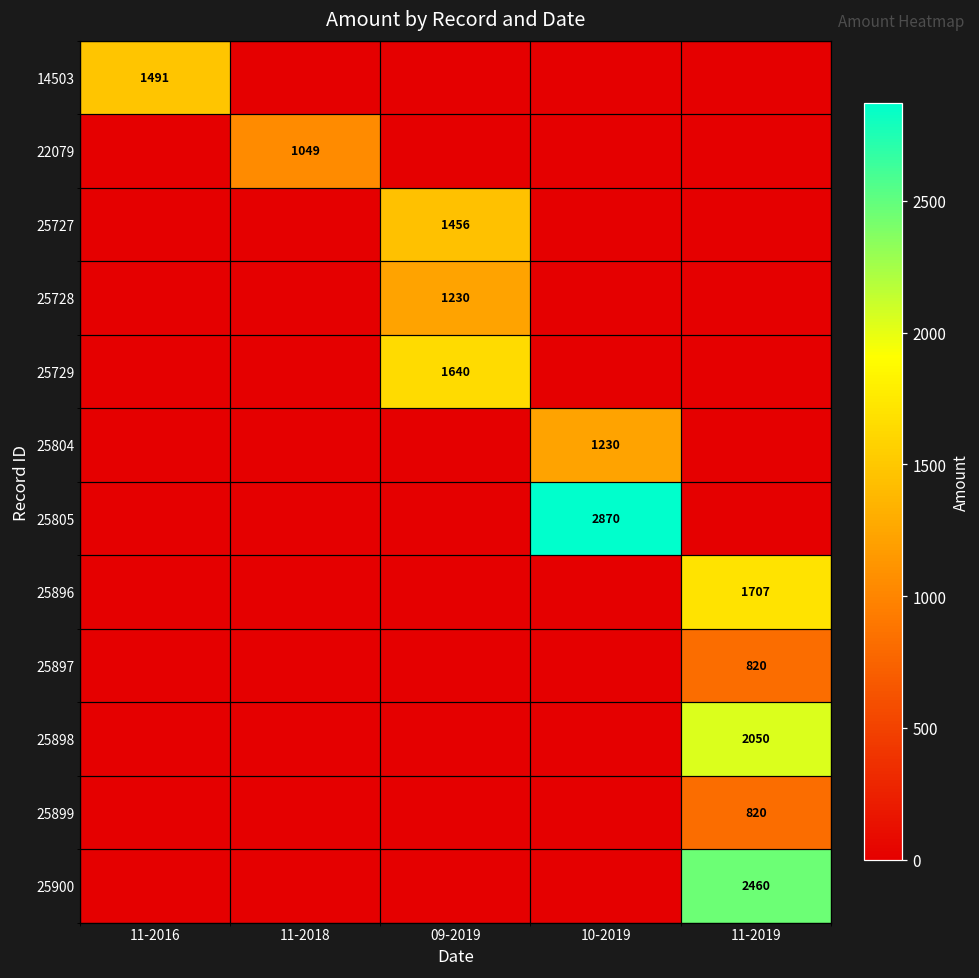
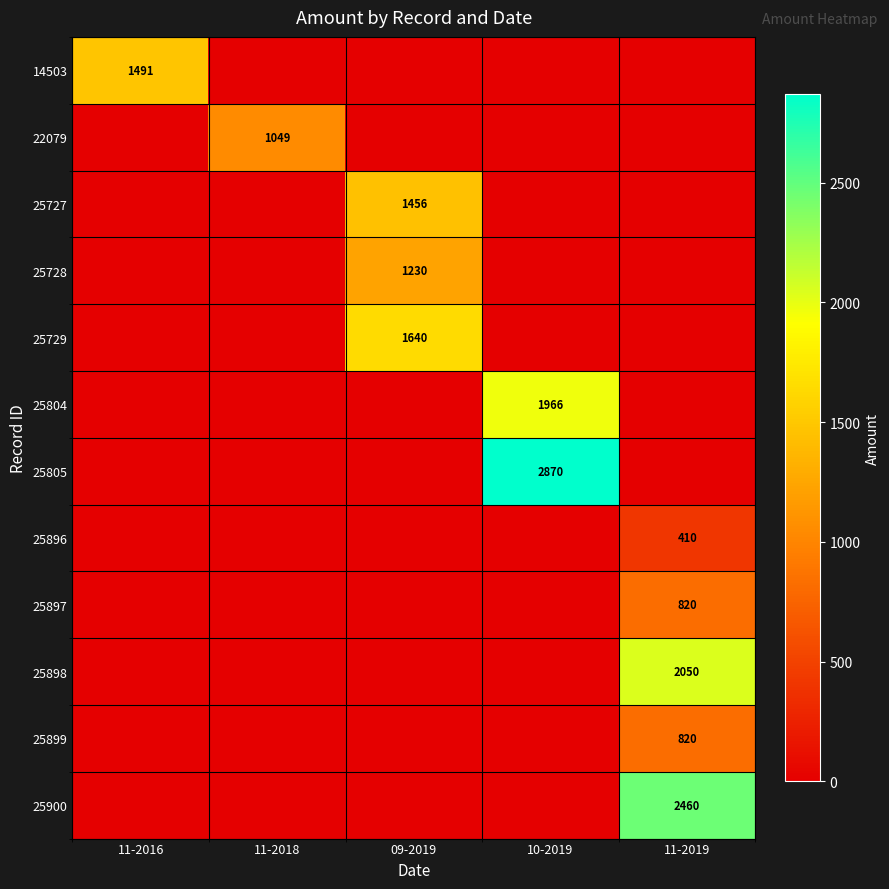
  {
    "14503": {
      "11-2016": 1491
    },
    "22079": {
      "11-2018": 1049
    },
    "25727": {
      "09-2019": 1456
    },
    "25728": {
      "09-2019": 1230
    },
    "25729": {
      "09-2019": 1640
    },
    "25804": {
-     "10-2019": 1230
+     "10-2019": 1966
    },
    "25805": {
      "10-2019": 2870
    },
    "25896": {
-     "11-2019": 1707
+     "11-2019": 410
    },
    "25897": {
      "11-2019": 820
    },
    "25898": {
      "11-2019": 2050
    },
    "25899": {
      "11-2019": 820
    },
    "25900": {
      "11-2019": 2460
    }
  }
